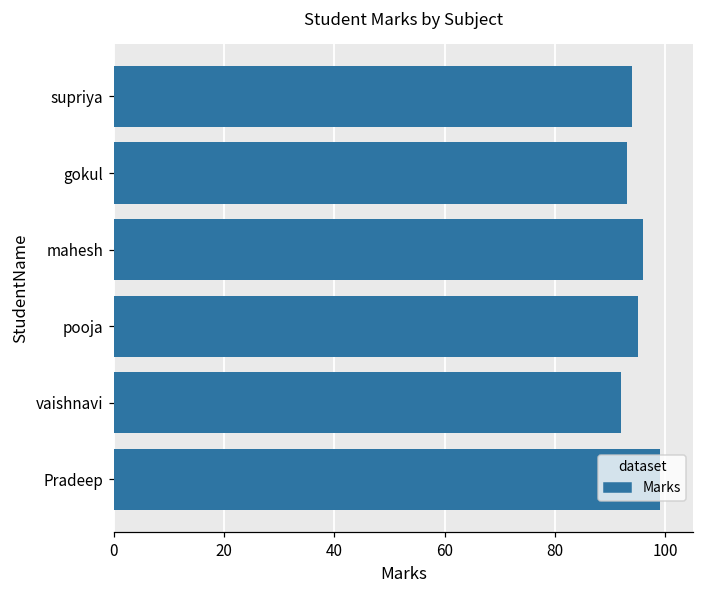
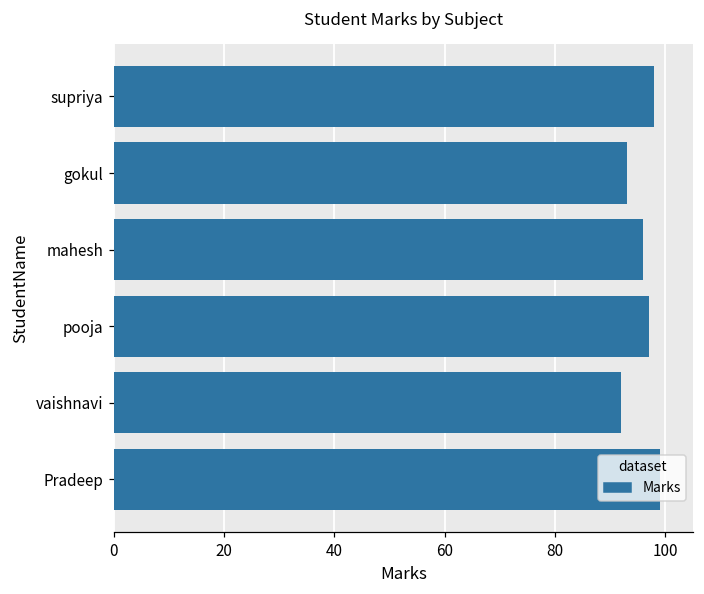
  {
-   "supriya": 94,
+   "supriya": 98,
    "gokul": 93,
    "mahesh": 96,
-   "pooja": 95,
+   "pooja": 97,
    "vaishnavi": 92
  }
